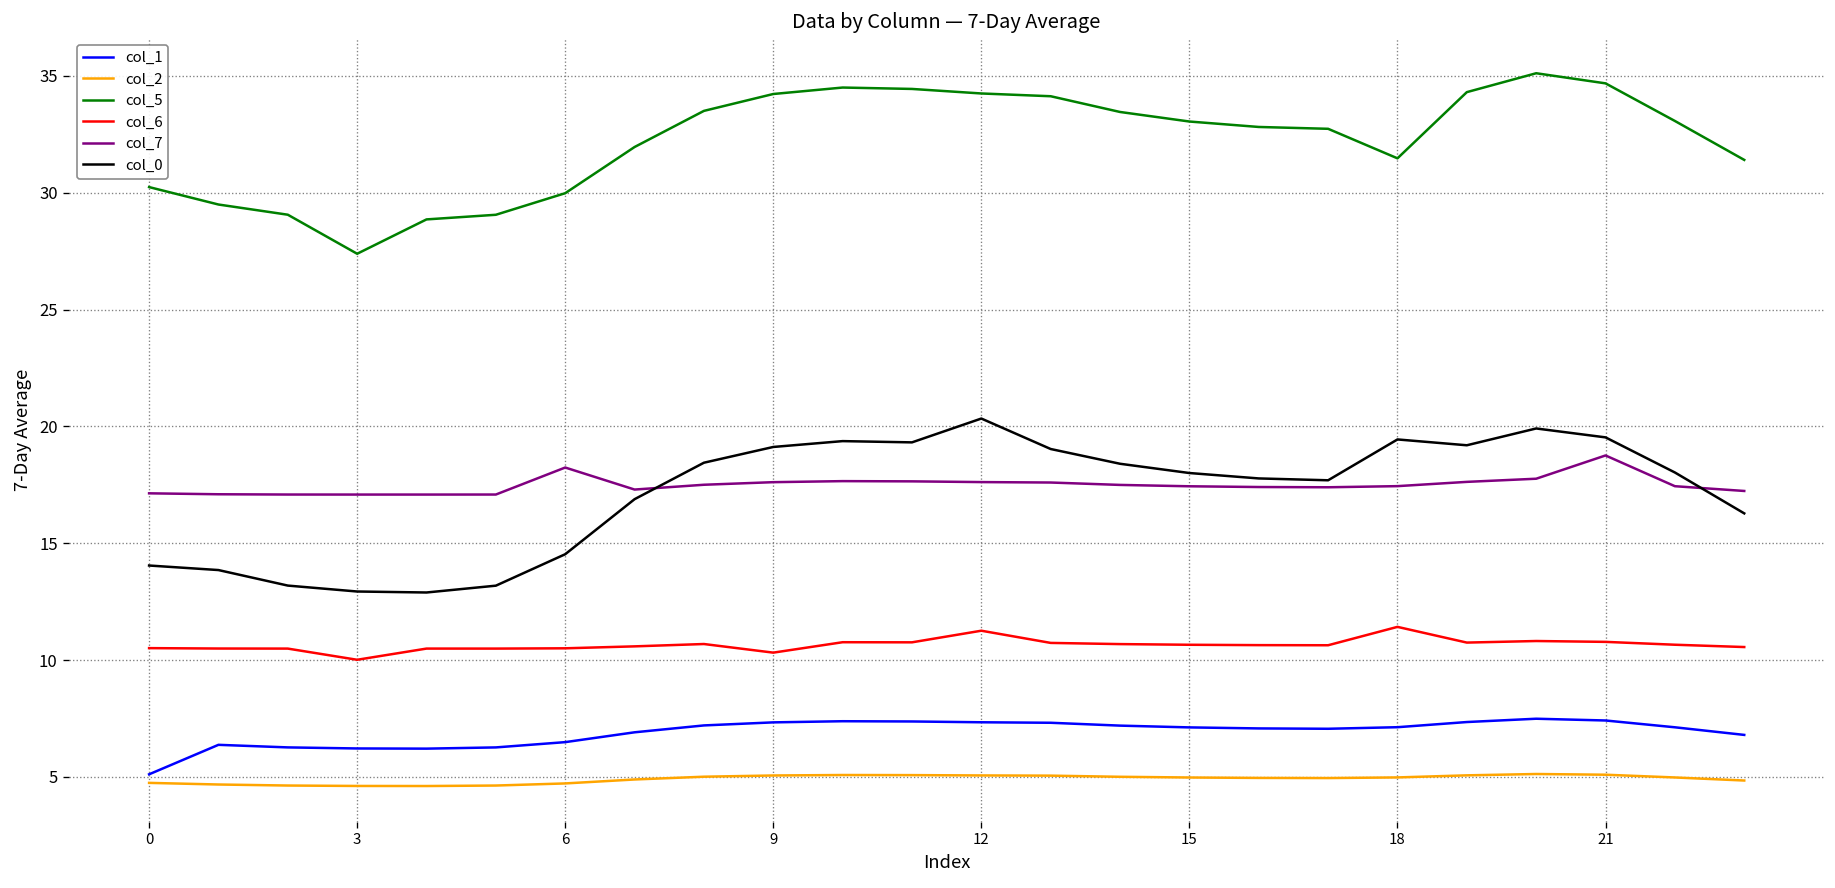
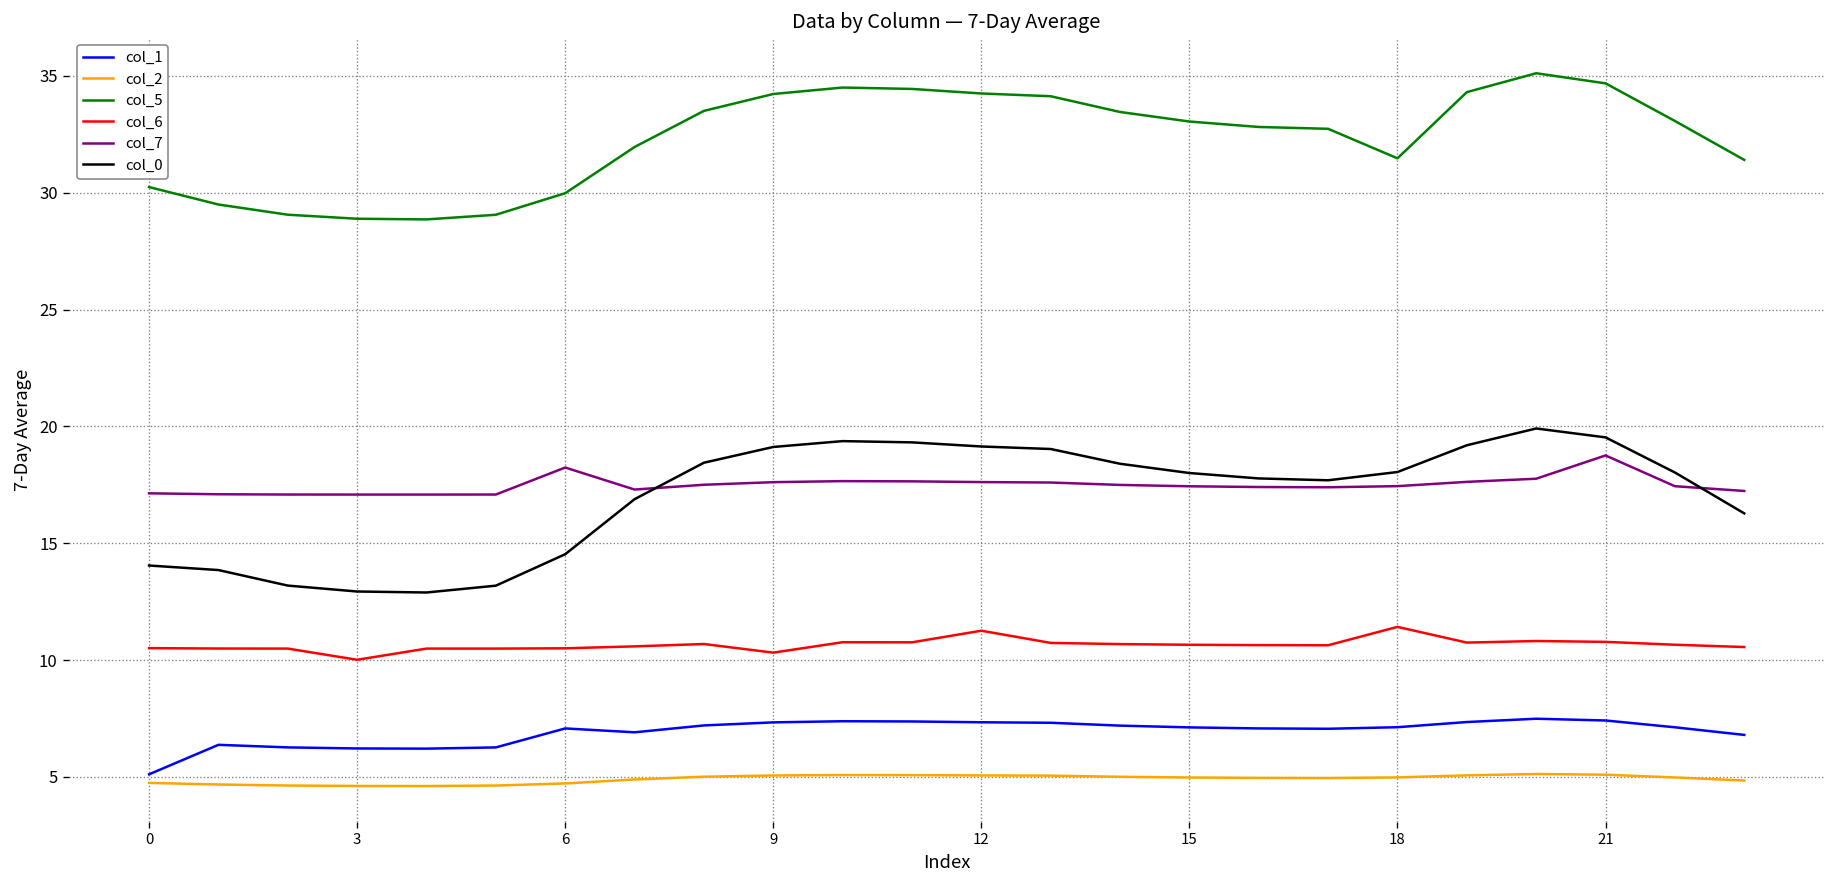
  {
    "col_1": {
      "0": 5.1,
      "3": 6.2,
-     "6": 6.5,
+     "6": 7.1,
      "9": 7.3,
      "12": 7.3,
      "15": 7.1,
      "18": 7.1,
      "21": 7.4
    },
    "col_2": {
      "0": 4.7,
      "3": 4.6,
      "6": 4.7,
      "9": 5.1,
      "12": 5.1,
      "15": 5.0,
      "18": 5.0,
      "21": 5.1
    },
    "col_5": {
-     "3": 27.4,
+     "3": 28.9,
      "6": 30.0,
      "9": 34.2,
      "12": 34.3,
      "15": 33.1,
      "18": 31.5,
      "21": 34.7
    },
    "col_6": {
      "0": 10.5,
      "3": 10.0,
      "6": 10.5,
      "9": 10.3,
      "12": 11.3,
      "15": 10.7,
      "18": 11.4,
      "21": 10.8
    },
    "col_7": {
      "0": 17.1,
      "3": 17.1,
      "6": 18.2,
      "9": 17.6,
      "12": 17.6,
      "15": 17.4,
      "18": 17.4,
      "21": 18.8
    },
    "col_0": {
      "0": 14.0,
      "3": 12.9,
      "6": 14.5,
      "9": 19.1,
-     "12": 20.3,
+     "12": 19.1,
      "15": 18.0,
-     "18": 19.4,
+     "18": 18.0,
      "21": 19.5
    }
  }
